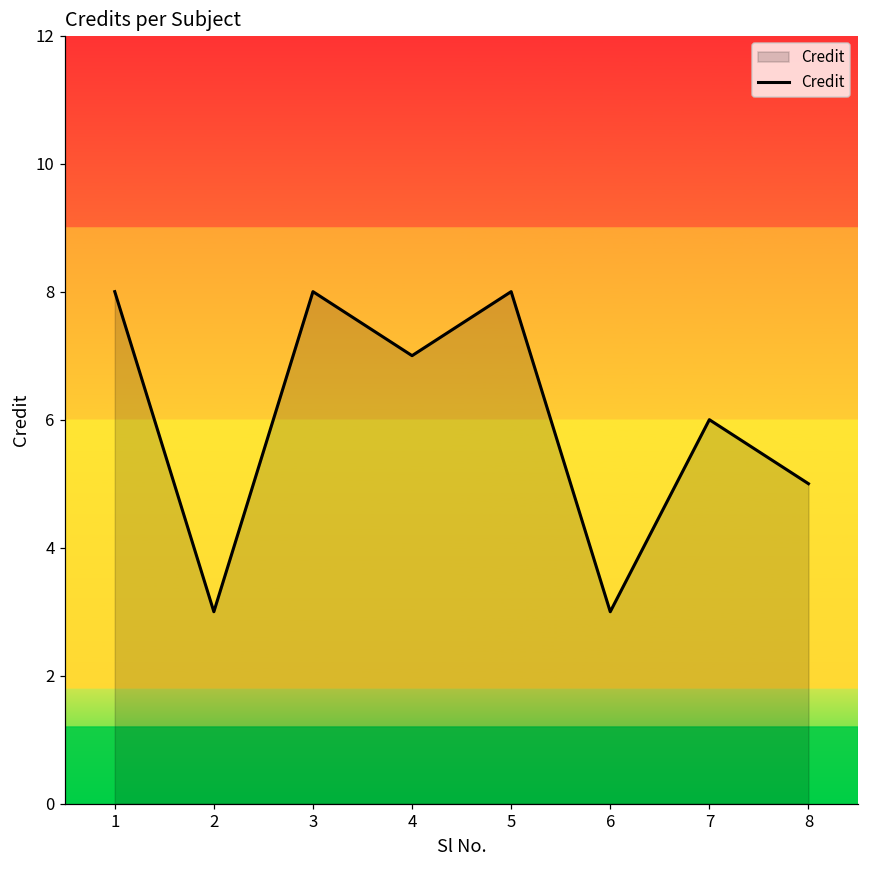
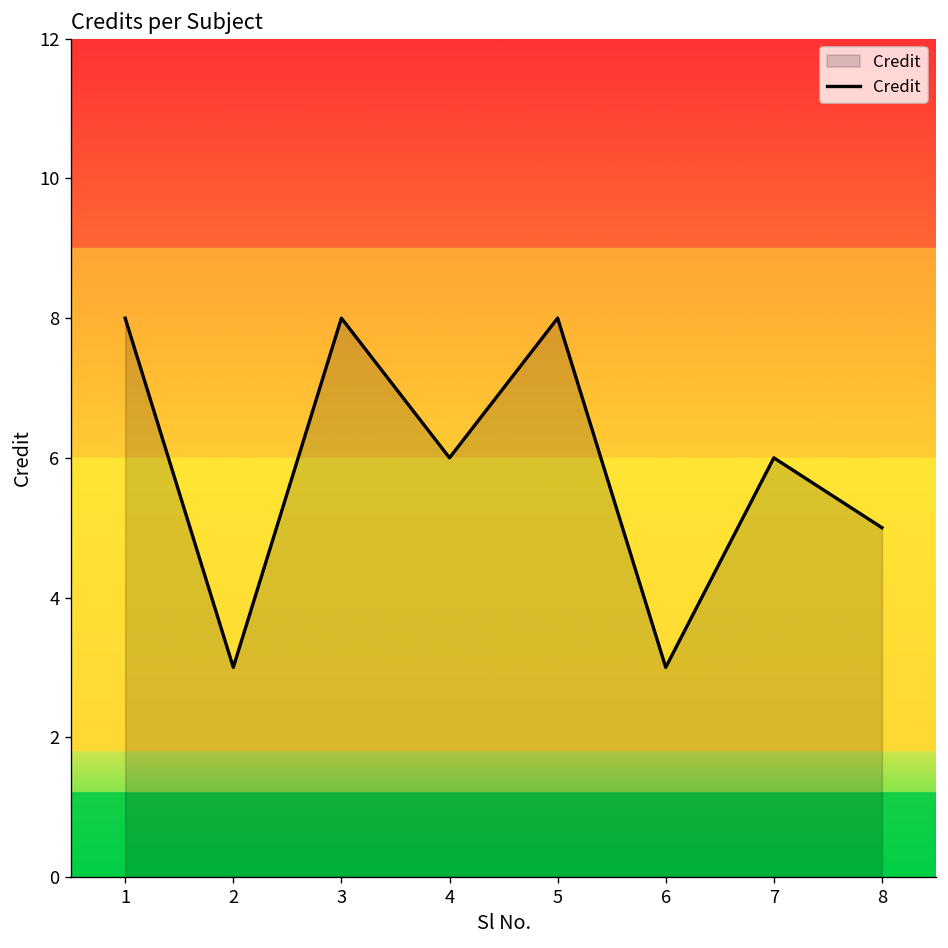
  {
    "1": 8,
    "2": 3,
    "3": 8,
-   "4": 7,
+   "4": 6,
    "5": 8,
    "6": 3,
    "7": 6,
    "8": 5
  }
